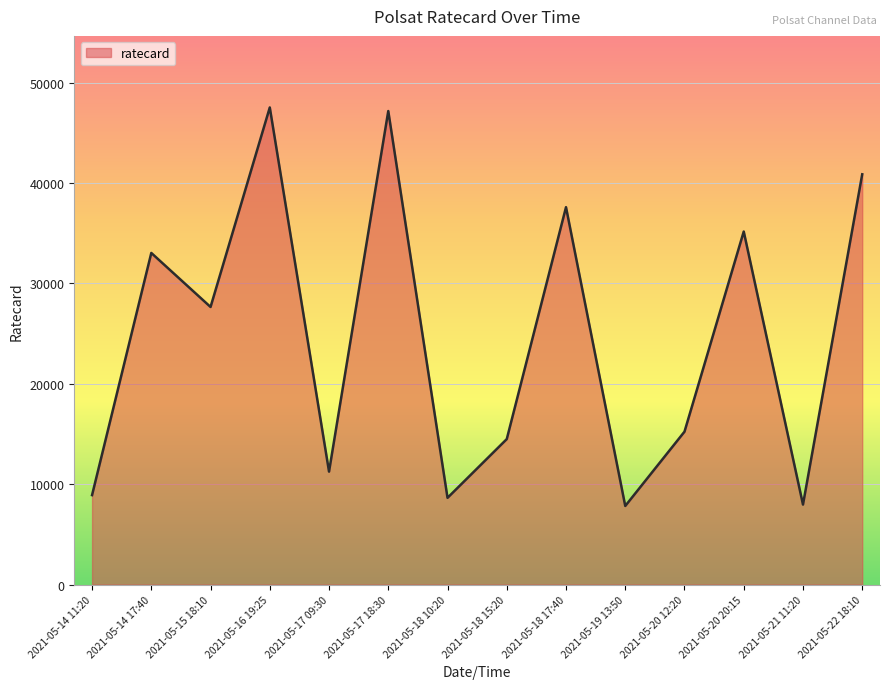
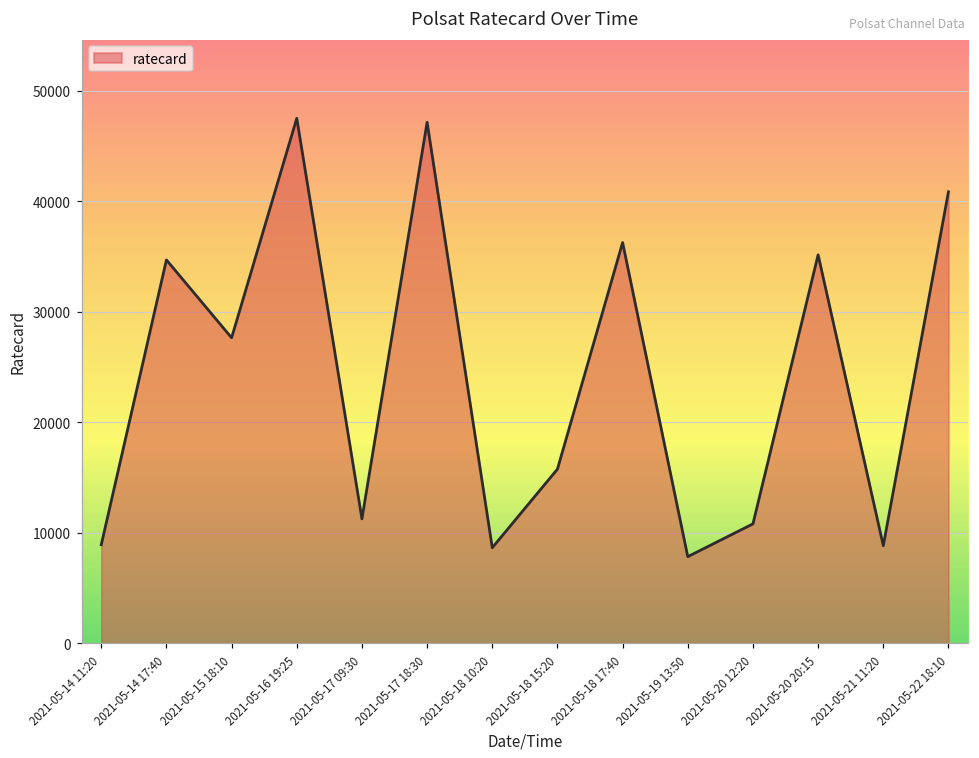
  {
    "2021-05-14 11:20": 8900,
-   "2021-05-14 17:40": 33000,
+   "2021-05-14 17:40": 34700,
    "2021-05-15 18:10": 27600,
    "2021-05-16 19:25": 47500,
    "2021-05-17 09:30": 11300,
    "2021-05-17 18:30": 47200,
    "2021-05-18 10:20": 8600,
-   "2021-05-18 15:20": 14500,
-   "2021-05-18 17:40": 37600,
+   "2021-05-18 15:20": 15800,
+   "2021-05-18 17:40": 36300,
    "2021-05-19 13:50": 7800,
-   "2021-05-20 12:20": 15200,
+   "2021-05-20 12:20": 10800,
    "2021-05-20 20:15": 35200,
-   "2021-05-21 11:20": 8000,
+   "2021-05-21 11:20": 8800,
    "2021-05-22 18:10": 40900
  }
